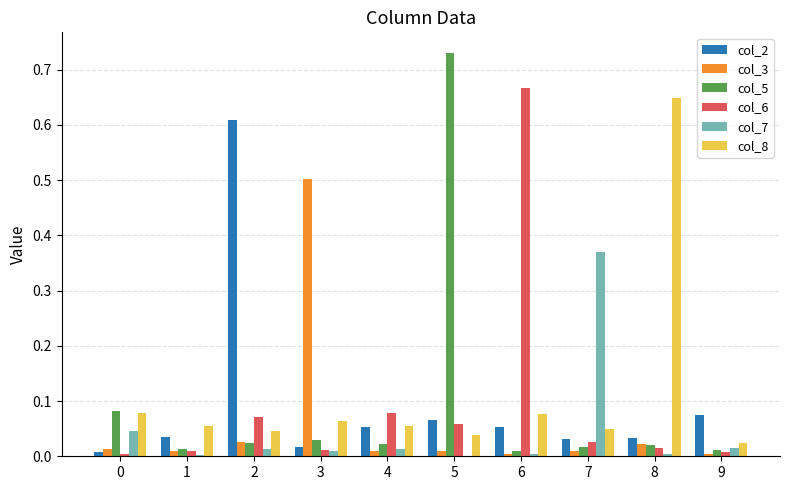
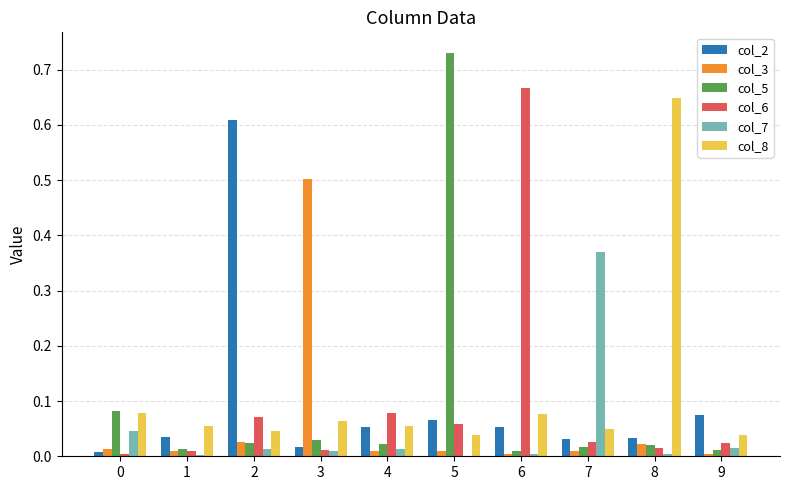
  {
    "col_2": {
      "0": 0.01,
      "1": 0.04,
      "2": 0.61,
      "3": 0.02,
      "4": 0.05,
      "5": 0.07,
      "6": 0.05,
      "7": 0.03,
      "8": 0.03,
      "9": 0.07
    },
    "col_3": {
      "0": 0.01,
      "1": 0.01,
      "2": 0.03,
      "3": 0.50,
      "4": 0.01,
      "5": 0.01,
      "7": 0.01,
      "8": 0.02
    },
    "col_5": {
      "0": 0.08,
      "1": 0.01,
      "2": 0.02,
      "3": 0.03,
      "4": 0.02,
      "5": 0.73,
      "6": 0.01,
      "7": 0.02,
      "8": 0.02,
      "9": 0.01
    },
    "col_6": {
      "0": 0.01,
      "1": 0.01,
      "2": 0.07,
      "3": 0.01,
      "4": 0.08,
      "5": 0.06,
      "6": 0.67,
      "7": 0.03,
      "8": 0.02,
-     "9": 0.01
+     "9": 0.02
    },
    "col_7": {
      "0": 0.05,
      "2": 0.01,
      "3": 0.01,
      "4": 0.01,
      "5": 0.00,
      "7": 0.37,
      "8": 0.01,
      "9": 0.02
    },
    "col_8": {
      "0": 0.08,
      "1": 0.05,
      "2": 0.05,
      "3": 0.06,
      "4": 0.06,
      "5": 0.04,
      "6": 0.08,
      "7": 0.05,
      "8": 0.65,
-     "9": 0.02
+     "9": 0.04
    }
  }
